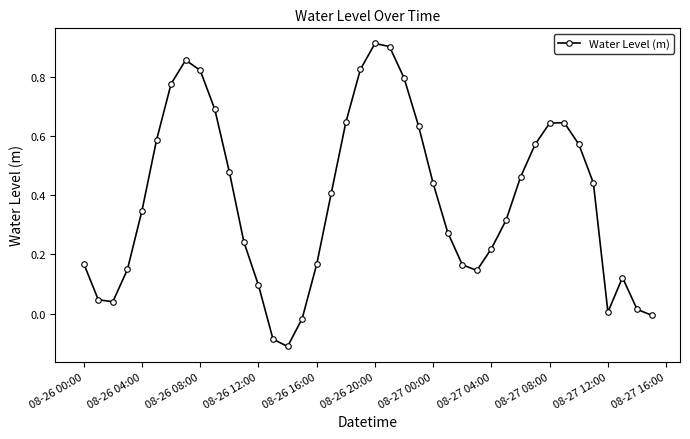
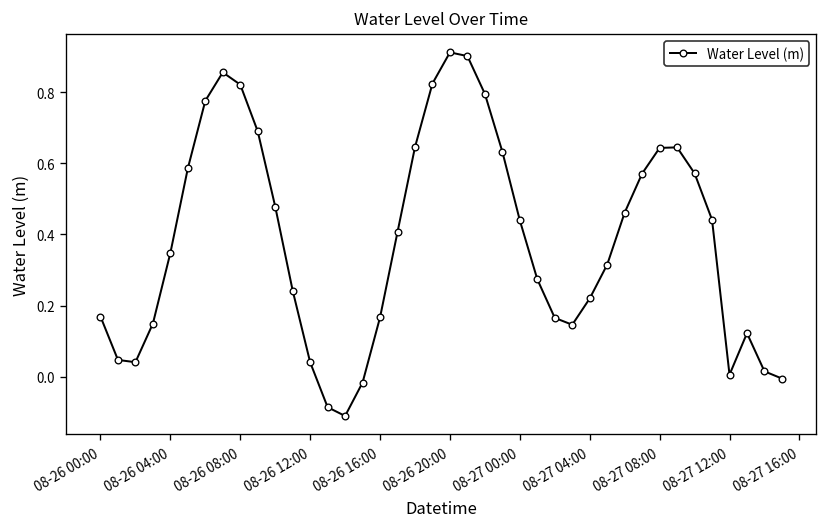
  {
    "08-26 00:00": 0.17,
    "08-26 04:00": 0.35,
    "08-26 08:00": 0.82,
-   "08-26 12:00": 0.10,
+   "08-26 12:00": 0.04,
    "08-26 16:00": 0.17,
    "08-26 20:00": 0.91,
    "08-27 00:00": 0.44,
    "08-27 04:00": 0.22,
    "08-27 08:00": 0.64,
    "08-27 12:00": 0.01
  }
